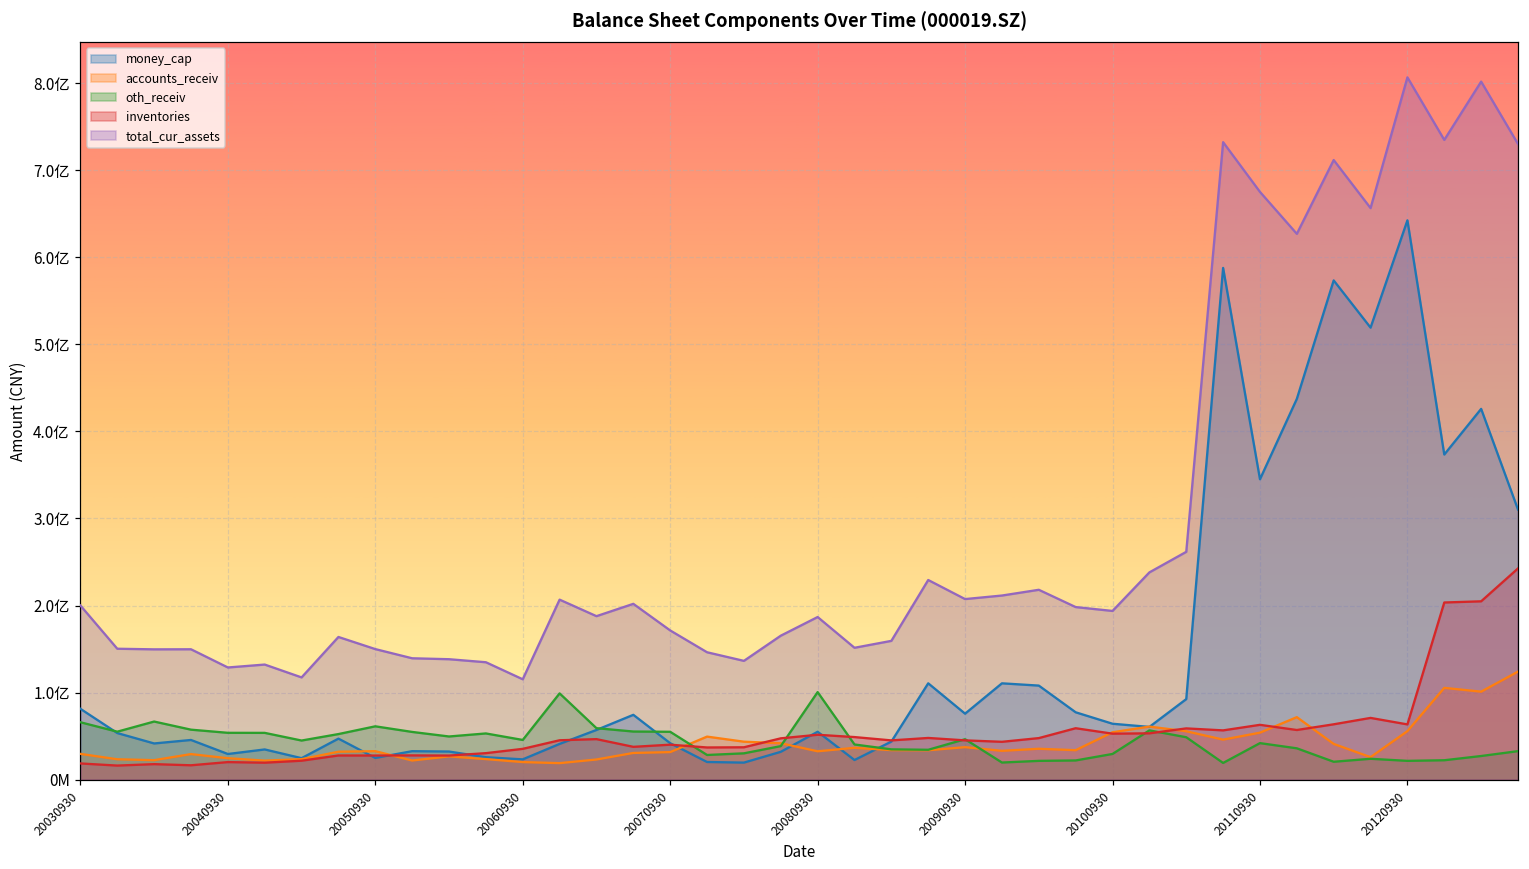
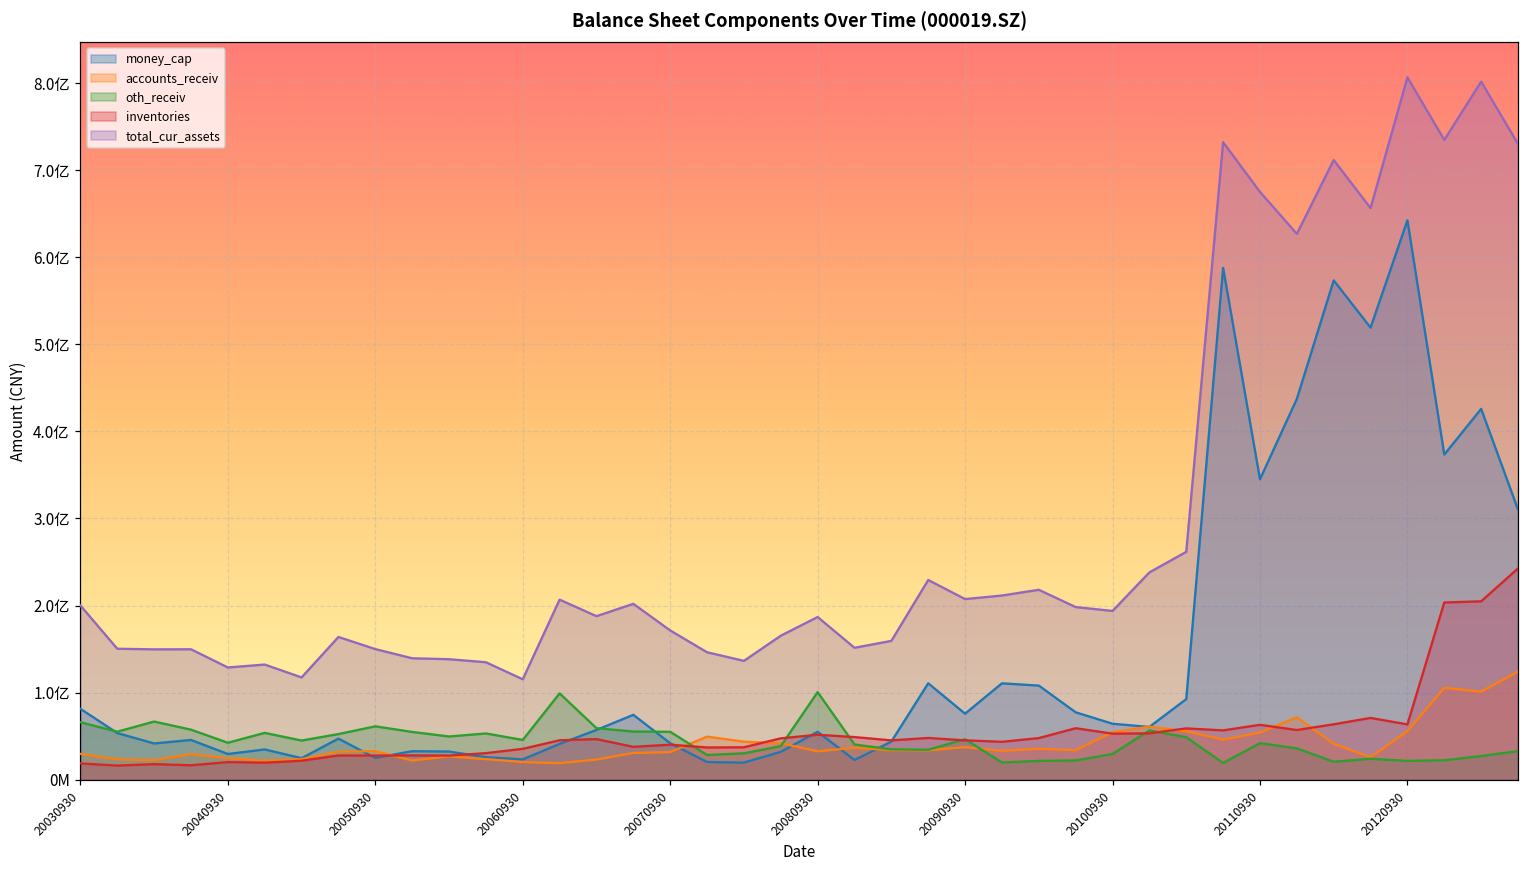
  {
    "money_cap": {
      "20030930": "0.8亿",
      "20040930": "0.3亿",
      "20080930": "0.5亿",
      "20090930": "0.8亿",
      "20100930": "0.6亿",
      "20110930": "3.5亿",
      "20120930": "6.4亿"
    },
    "oth_receiv": {
      "20030930": "0.7亿",
-     "20040930": "0.5亿",
+     "20040930": "0.4亿",
      "20050930": "0.6亿",
      "20060930": "0.5亿",
      "20070930": "0.5亿",
      "20080930": "1.0亿",
      "20100930": "0.3亿",
      "20110930": "0.4亿",
      "20120930": "0.2亿"
    },
    "total_cur_assets": {
      "20030930": "2.0亿",
      "20040930": "1.3亿",
      "20050930": "1.5亿",
      "20060930": "1.2亿",
      "20070930": "1.7亿",
      "20080930": "1.9亿",
      "20090930": "2.1亿",
      "20100930": "1.9亿",
      "20110930": "6.8亿",
      "20120930": "8.1亿"
    }
  }
